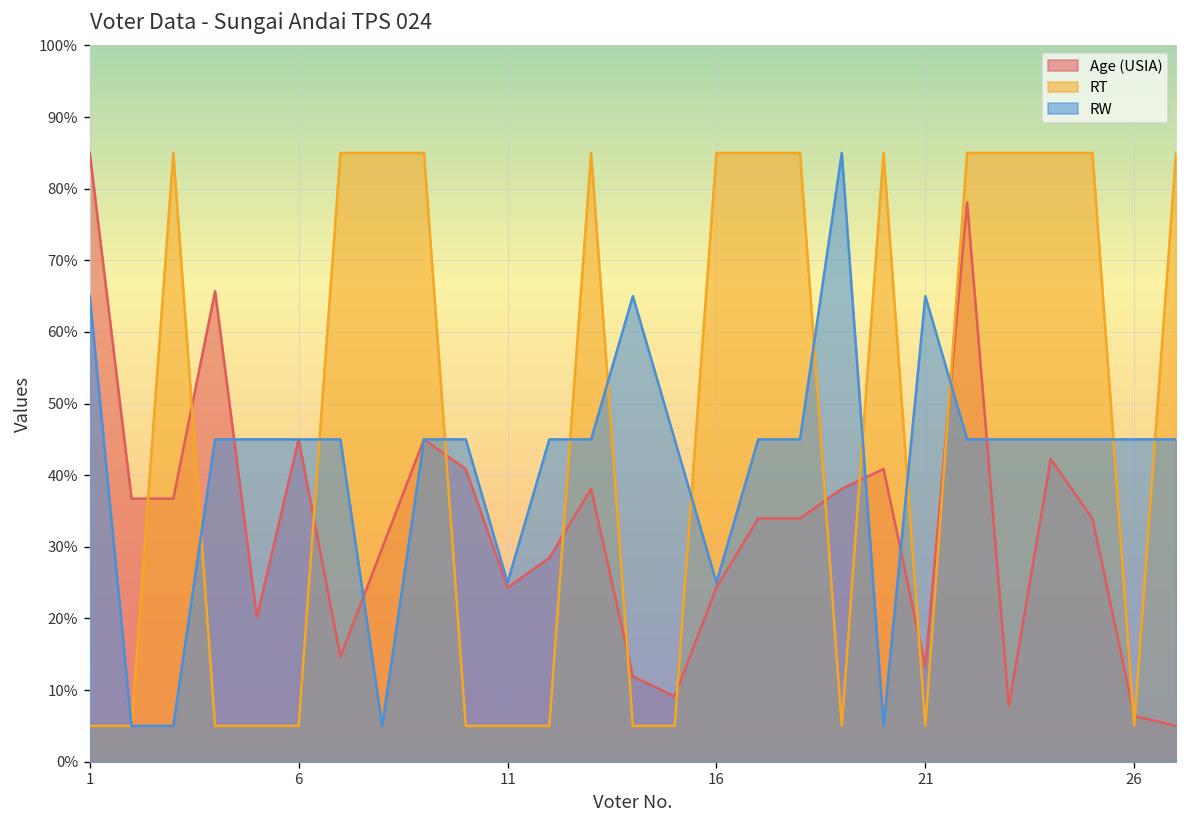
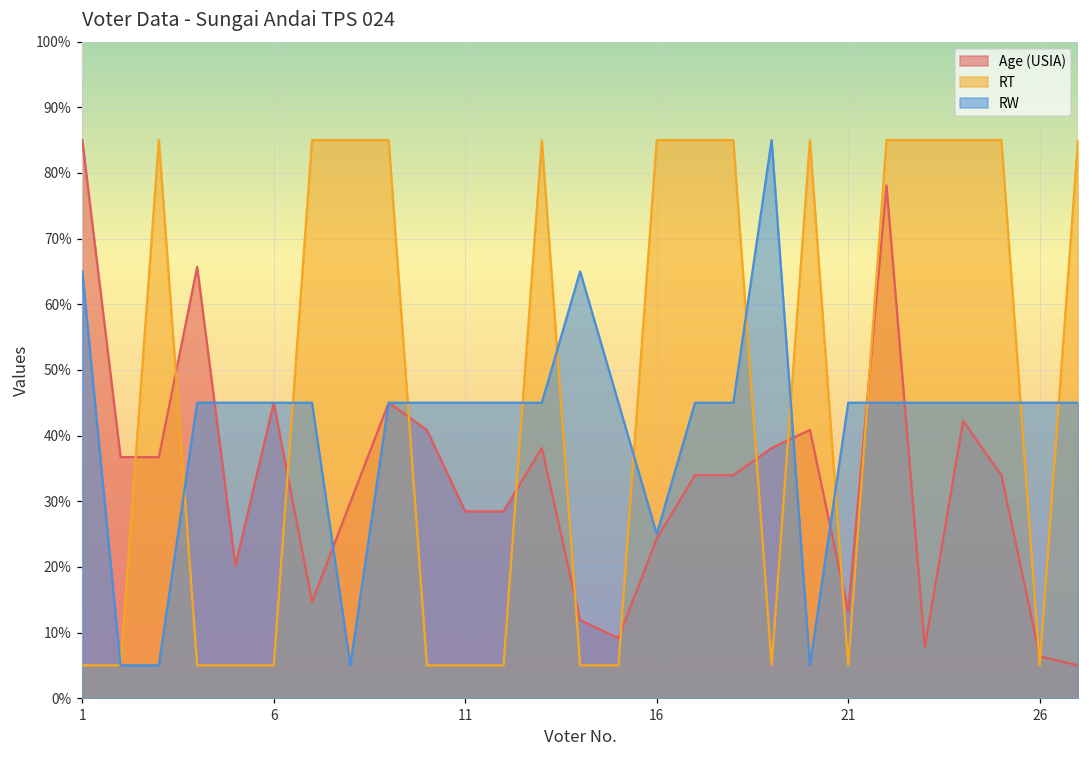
  {
    "Age (USIA)": {
      "1": "85%",
-     "11": "24%",
+     "11": "28%",
      "16": "24%",
      "21": "13%",
      "26": "6%"
    },
    "RT": {
      "1": "5%",
      "6": "5%",
      "11": "5%",
      "16": "85%",
      "21": "5%",
      "26": "5%"
    },
    "RW": {
      "1": "65%",
-     "11": "25%",
+     "11": "45%",
      "16": "25%",
-     "21": "65%",
+     "21": "45%",
      "26": "45%"
    }
  }
